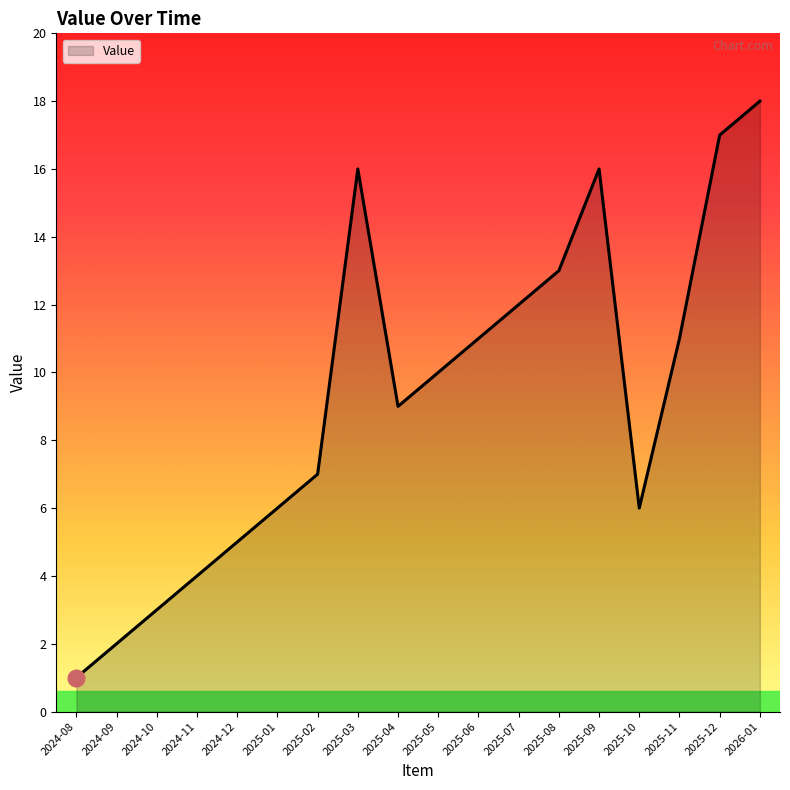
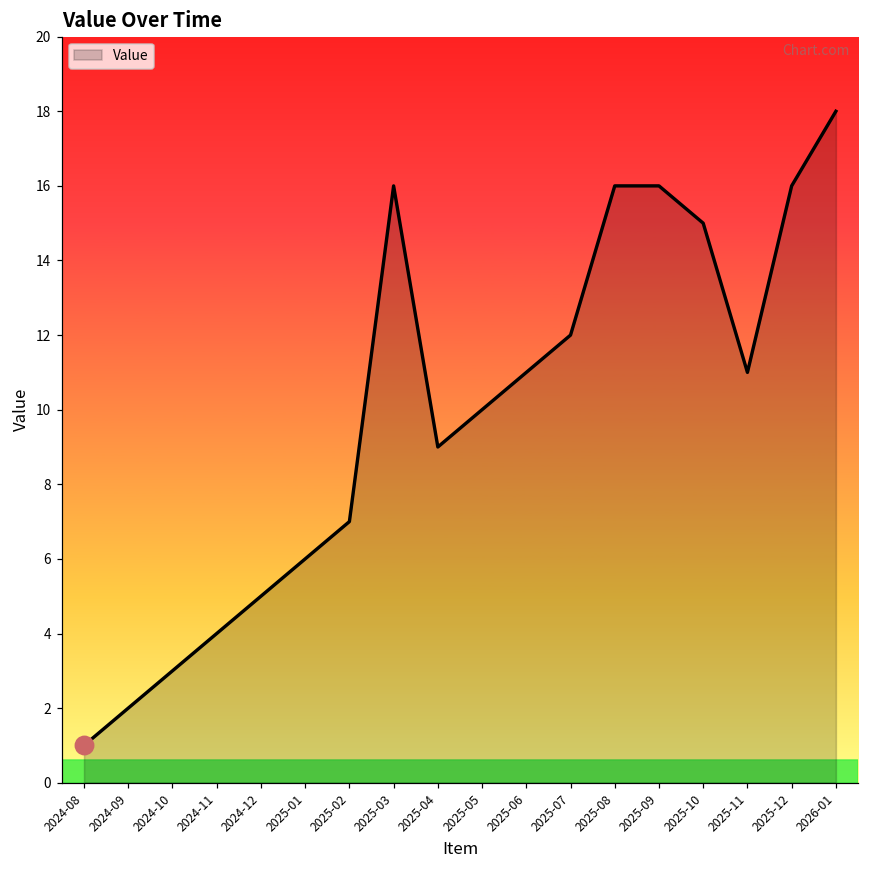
  {
    "Value": {
      "2024-09": 2,
      "2024-10": 3,
      "2024-11": 4,
      "2024-12": 5,
      "2025-01": 6,
      "2025-02": 7,
      "2025-03": 16,
      "2025-04": 9,
      "2025-05": 10,
      "2025-06": 11,
      "2025-07": 12,
-     "2025-08": 13,
+     "2025-08": 16,
      "2025-09": 16,
-     "2025-10": 6,
+     "2025-10": 15,
      "2025-11": 11,
-     "2025-12": 17,
+     "2025-12": 16,
      "2026-01": 18
    }
  }
